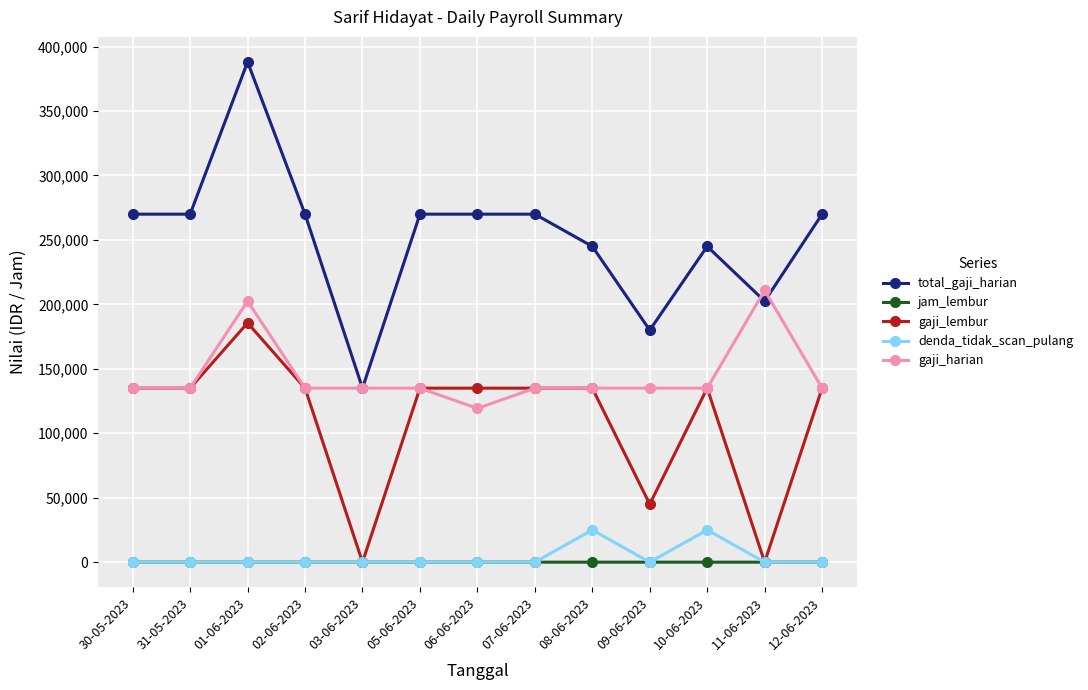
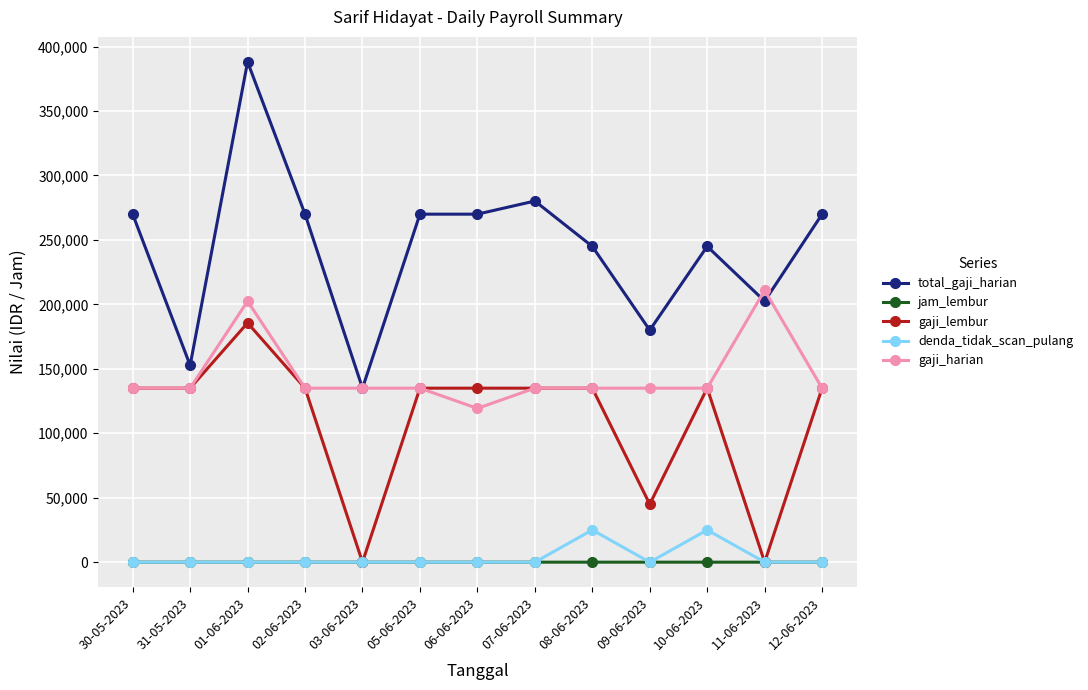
  {
    "total_gaji_harian": {
      "30-05-2023": "270,000",
-     "31-05-2023": "270,000",
+     "31-05-2023": "153,000",
      "01-06-2023": "388,000",
      "02-06-2023": "270,000",
      "05-06-2023": "270,000",
      "06-06-2023": "270,000",
-     "07-06-2023": "270,000",
+     "07-06-2023": "280,000",
      "08-06-2023": "245,000",
      "09-06-2023": "180,000",
      "10-06-2023": "245,000",
      "11-06-2023": "203,000",
      "12-06-2023": "270,000"
    },
    "jam_lembur": {
      "08-06-2023": "0",
      "10-06-2023": "0"
    },
    "gaji_lembur": {
      "01-06-2023": "186,000",
      "06-06-2023": "135,000",
      "09-06-2023": "45,000"
    },
    "denda_tidak_scan_pulang": {
      "08-06-2023": "25,000",
      "10-06-2023": "25,000"
    },
    "gaji_harian": {
      "01-06-2023": "203,000",
      "06-06-2023": "119,000",
      "09-06-2023": "135,000",
      "11-06-2023": "211,000"
    }
  }
